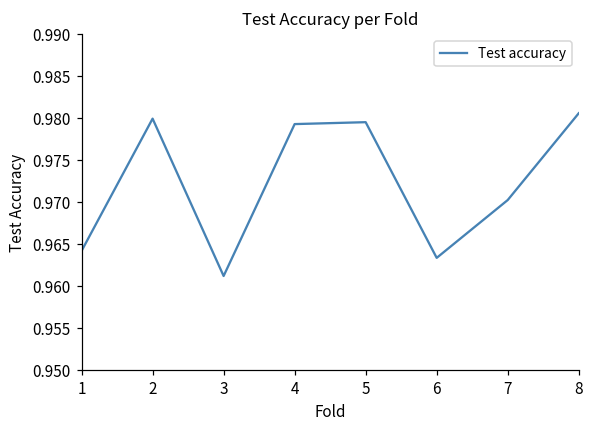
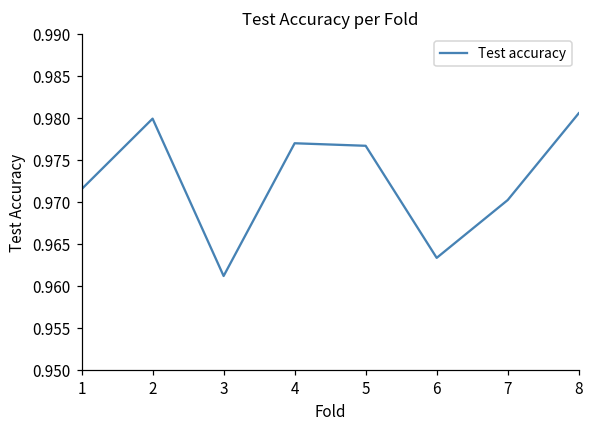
  {
-   "1": 0.964,
+   "1": 0.972,
    "2": 0.980,
    "3": 0.961,
-   "4": 0.979,
-   "5": 0.980,
+   "4": 0.977,
+   "5": 0.977,
    "6": 0.963,
    "7": 0.970,
    "8": 0.981
  }
